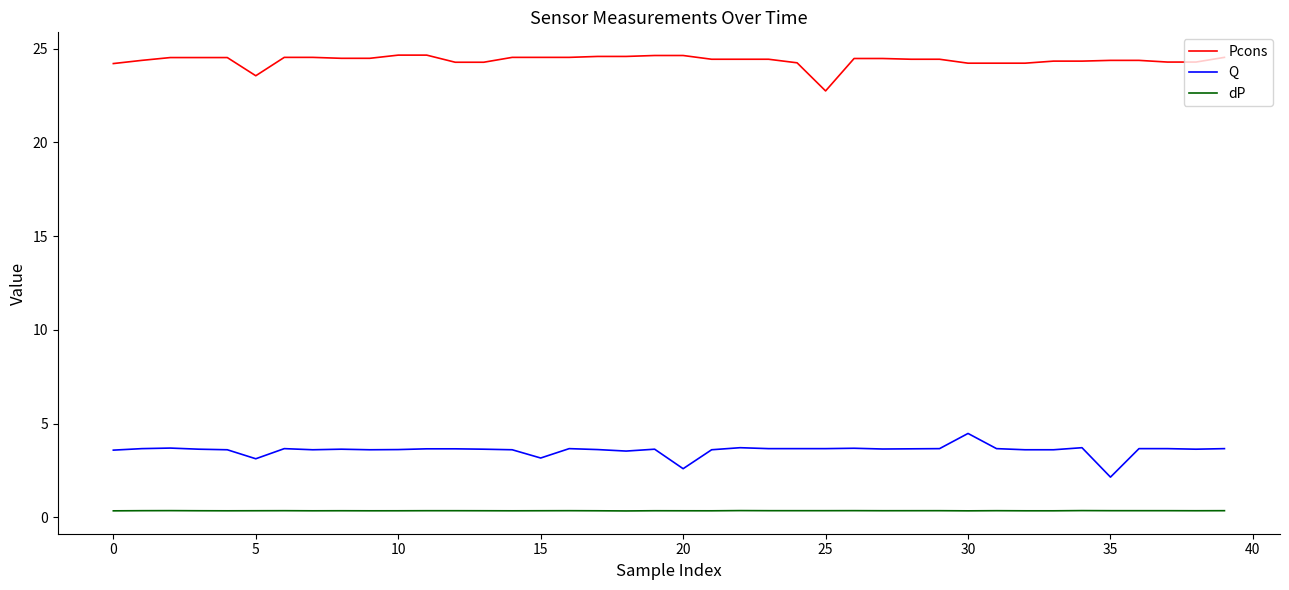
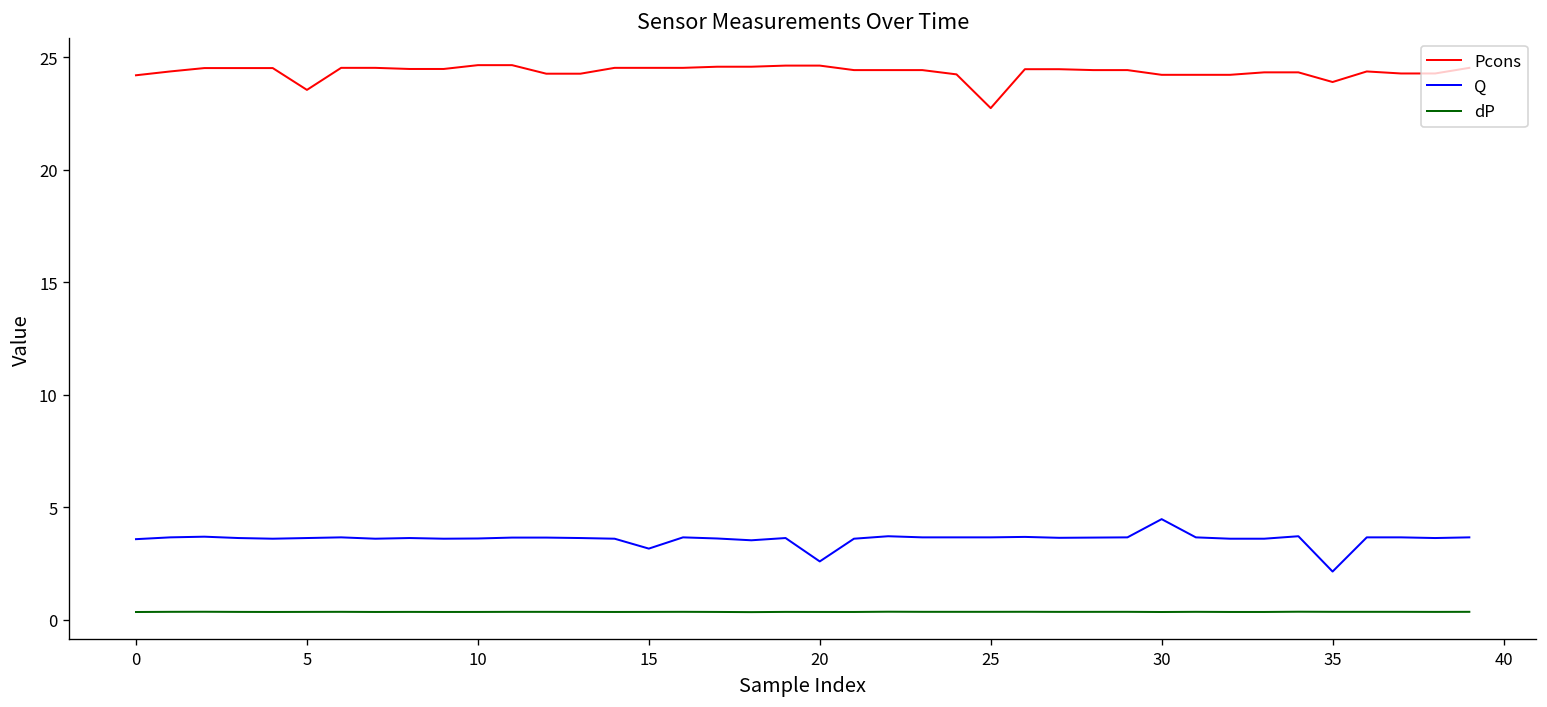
  {
    "Pcons": {
      "0": 24.2,
      "5": 23.6,
      "10": 24.7,
      "15": 24.5,
      "20": 24.6,
      "25": 22.8,
      "30": 24.2,
-     "35": 24.4
+     "35": 23.9
    },
    "Q": {
      "0": 3.6,
-     "5": 3.1,
+     "5": 3.6,
      "10": 3.6,
      "15": 3.2,
      "20": 2.6,
      "25": 3.7,
      "30": 4.5,
      "35": 2.2
    },
    "dP": {
      "0": 0.4,
      "5": 0.4,
      "10": 0.4,
      "15": 0.4,
      "20": 0.4,
      "25": 0.4,
      "30": 0.4,
      "35": 0.4
    }
  }
